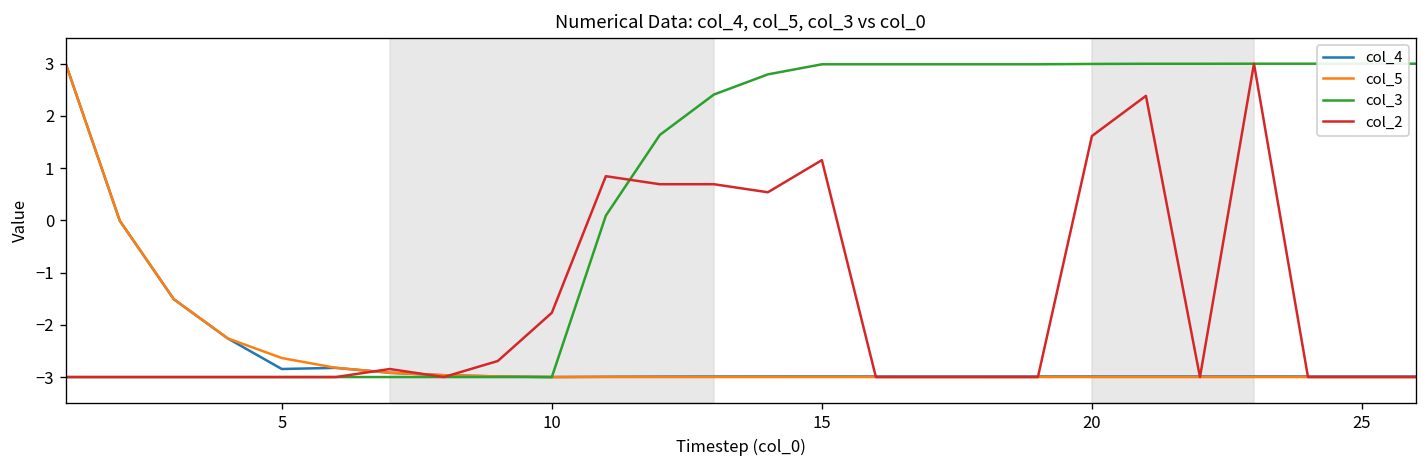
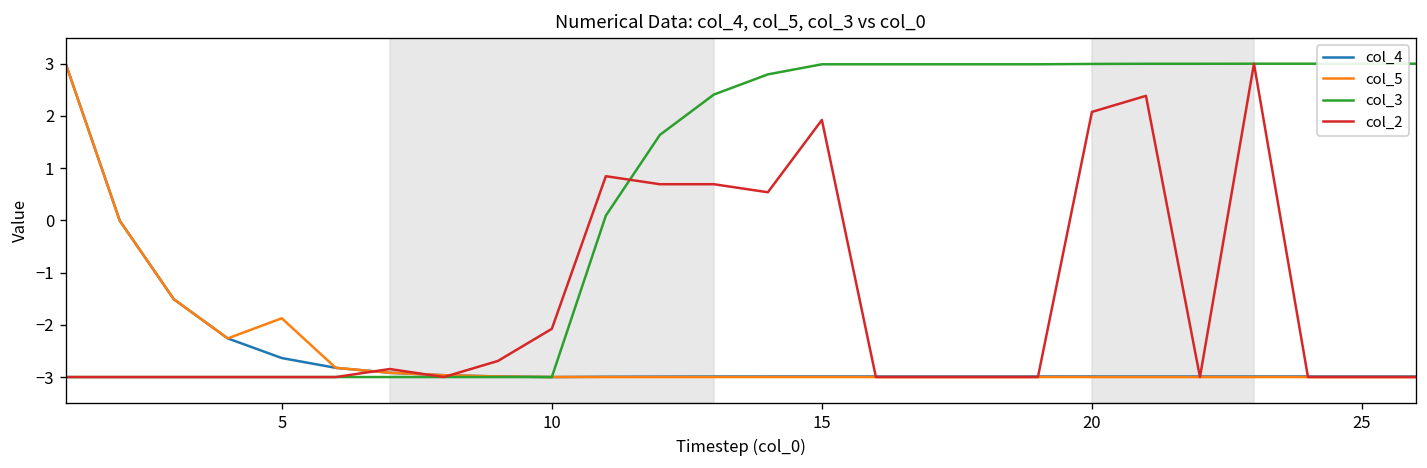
  {
    "col_4": {
-     "5": -2.8
+     "5": -2.6
    },
    "col_5": {
-     "5": -2.6
+     "5": -1.9
    },
    "col_3": {
      "15": 3.0,
      "20": 3.0
    },
    "col_2": {
-     "10": -1.8,
-     "15": 1.2,
-     "20": 1.6
+     "10": -2.1,
+     "15": 1.9,
+     "20": 2.1
    }
  }
